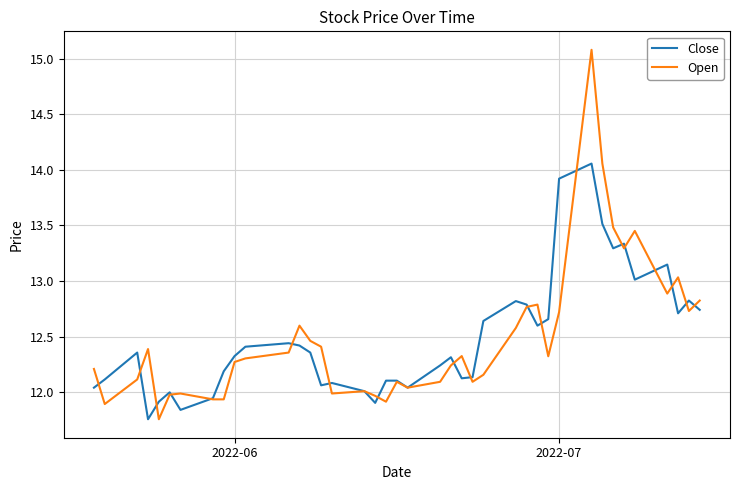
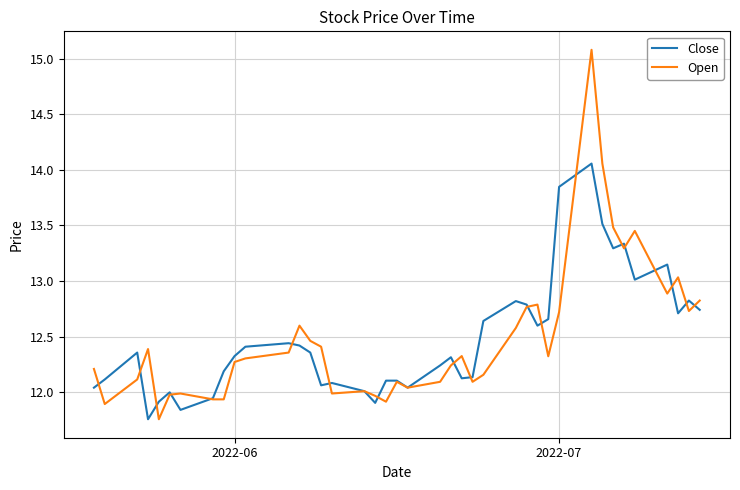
  {
    "Close": {
      "2022-06": 12.33,
-     "2022-07": 13.92
+     "2022-07": 13.85
    },
    "Open": {
      "2022-06": 12.27,
      "2022-07": 12.72
    }
  }
